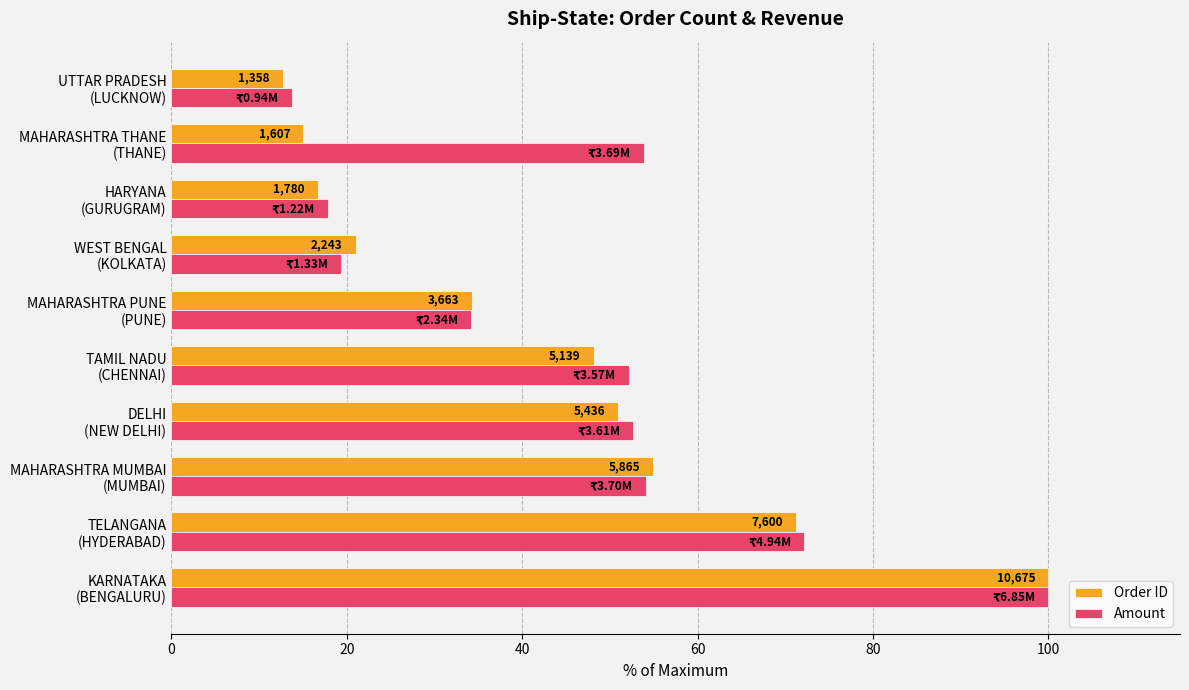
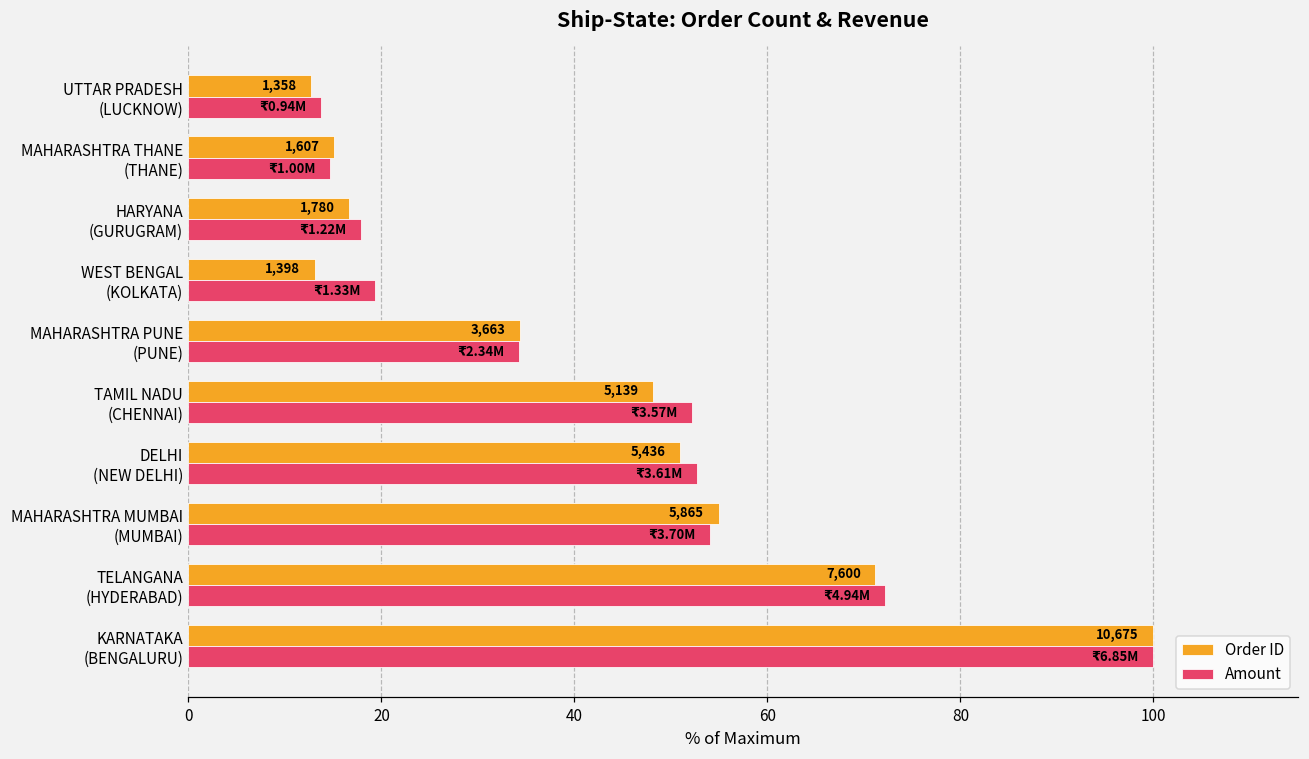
  {
    "Order ID": {
-     "WEST BENGAL (KOLKATA)": "2,243"
+     "WEST BENGAL (KOLKATA)": "1,398"
    },
    "Amount": {
-     "MAHARASHTRA THANE (THANE)": "3.69M"
+     "MAHARASHTRA THANE (THANE)": "1.00M"
    }
  }
